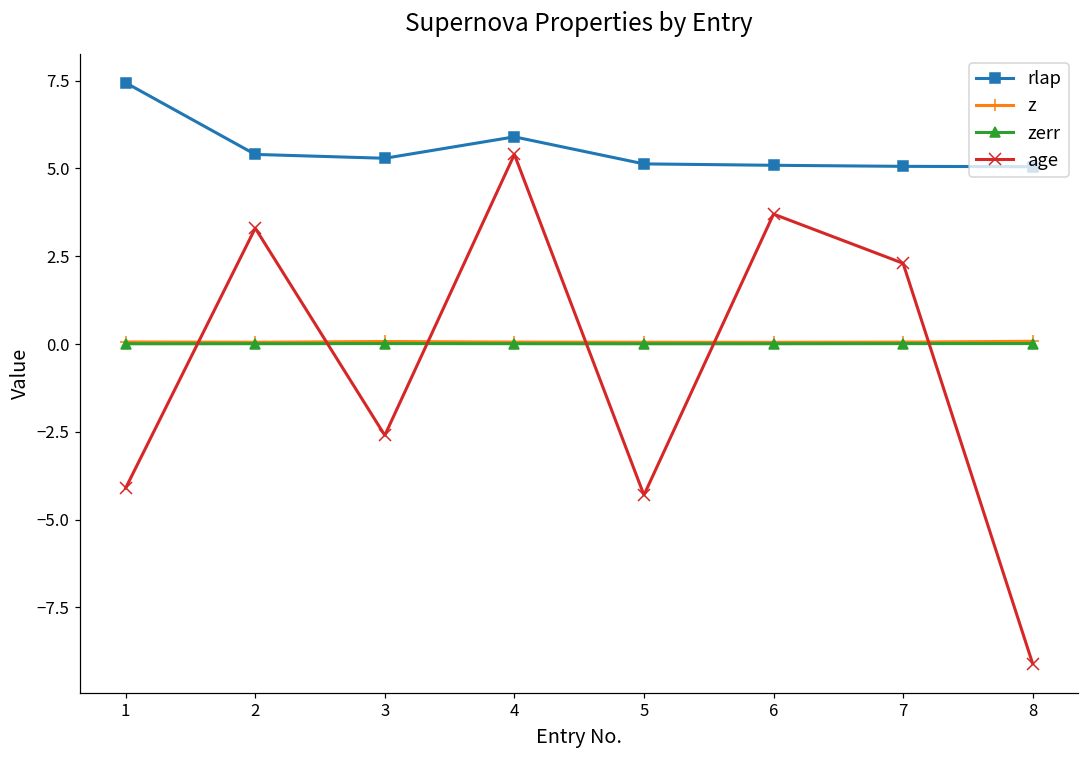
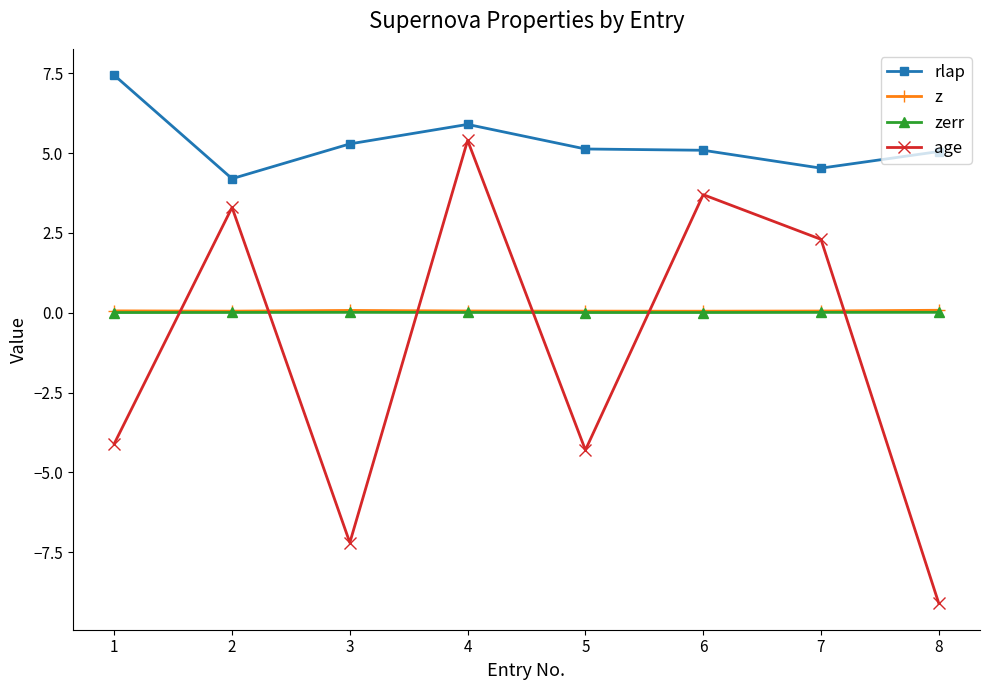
  {
    "rlap": {
      "1": 7.4,
-     "2": 5.4,
+     "2": 4.2,
      "3": 5.3,
      "4": 5.9,
      "5": 5.1,
      "6": 5.1,
-     "7": 5.1
+     "7": 4.5
    },
    "age": {
      "1": -4.1,
      "2": 3.3,
-     "3": -2.6,
+     "3": -7.2,
      "4": 5.4,
      "5": -4.3,
      "6": 3.7,
      "7": 2.3,
      "8": -9.1
    }
  }
